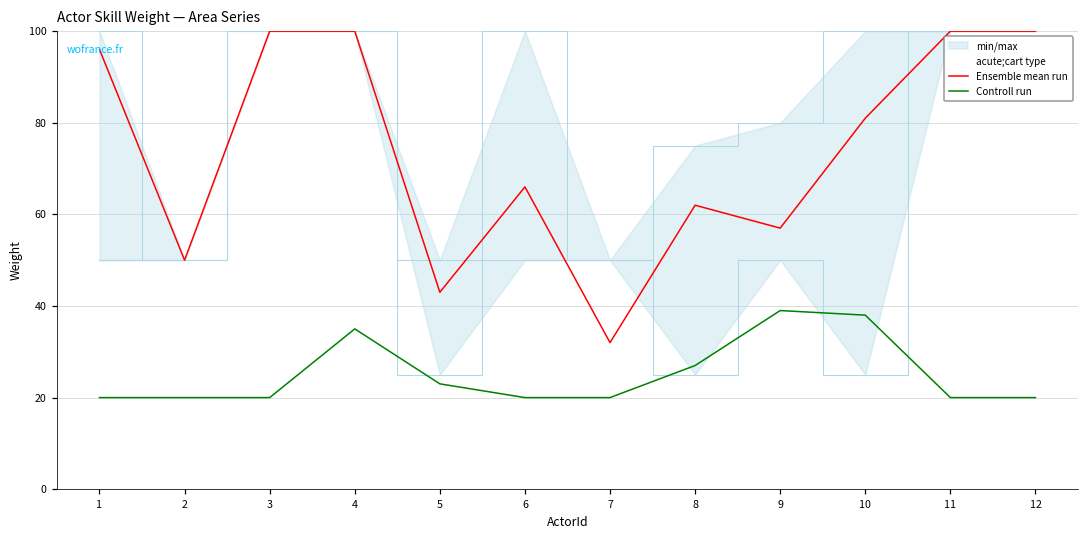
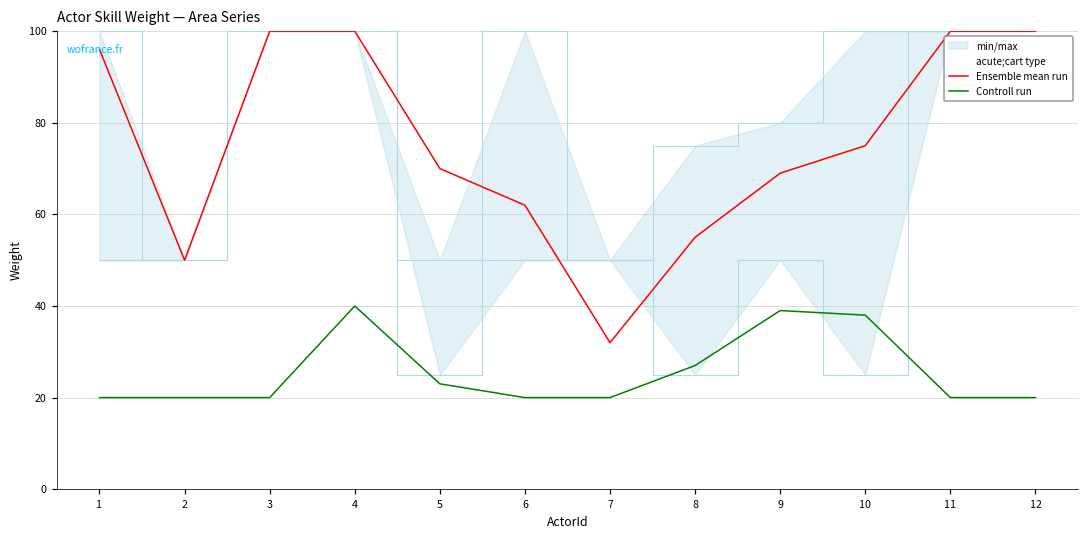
  {
    "Ensemble mean run": {
      "1": 96,
-     "5": 43,
-     "6": 66,
+     "5": 70,
+     "6": 62,
      "7": 32,
-     "8": 62,
-     "9": 57,
-     "10": 81
+     "8": 55,
+     "9": 69,
+     "10": 75
    },
    "Controll run": {
      "1": 20,
      "2": 20,
      "3": 20,
-     "4": 35,
+     "4": 40,
      "5": 23,
      "6": 20,
      "7": 20,
      "8": 27,
      "9": 39,
      "10": 38,
      "11": 20,
      "12": 20
    }
  }
